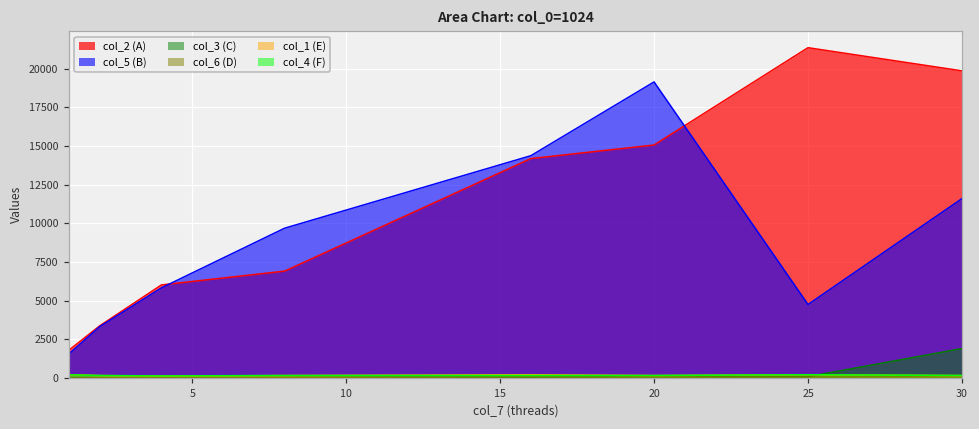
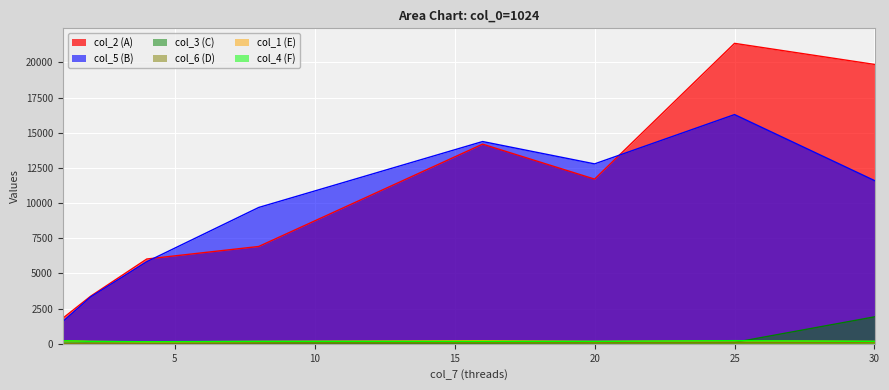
  {
    "col_2 (A)": {
-     "20": 15100,
+     "20": 11700,
      "25": 21300,
      "30": 19900
    },
    "col_5 (B)": {
-     "20": 19100,
-     "25": 4800,
+     "20": 12800,
+     "25": 16300,
      "30": 11600
    },
    "col_3 (C)": {
      "30": 1900
    }
  }
